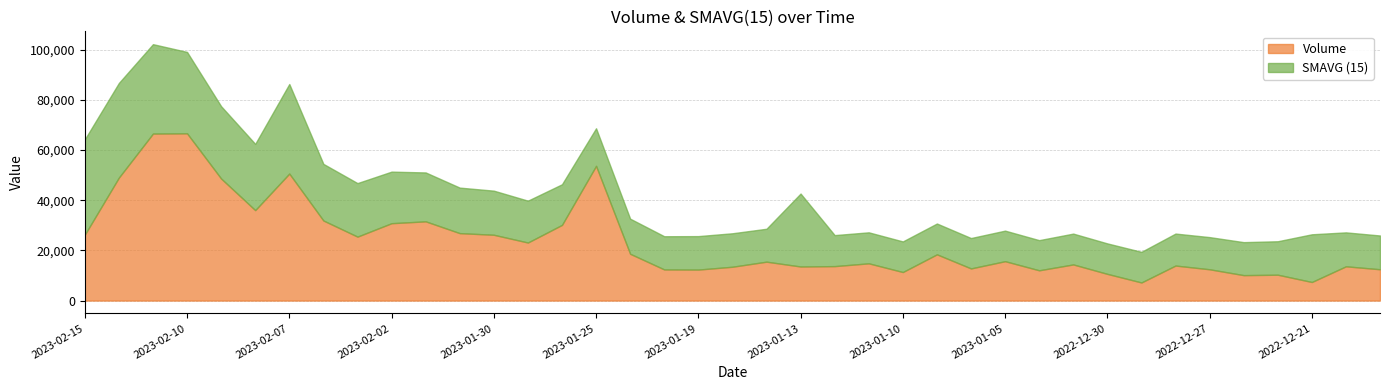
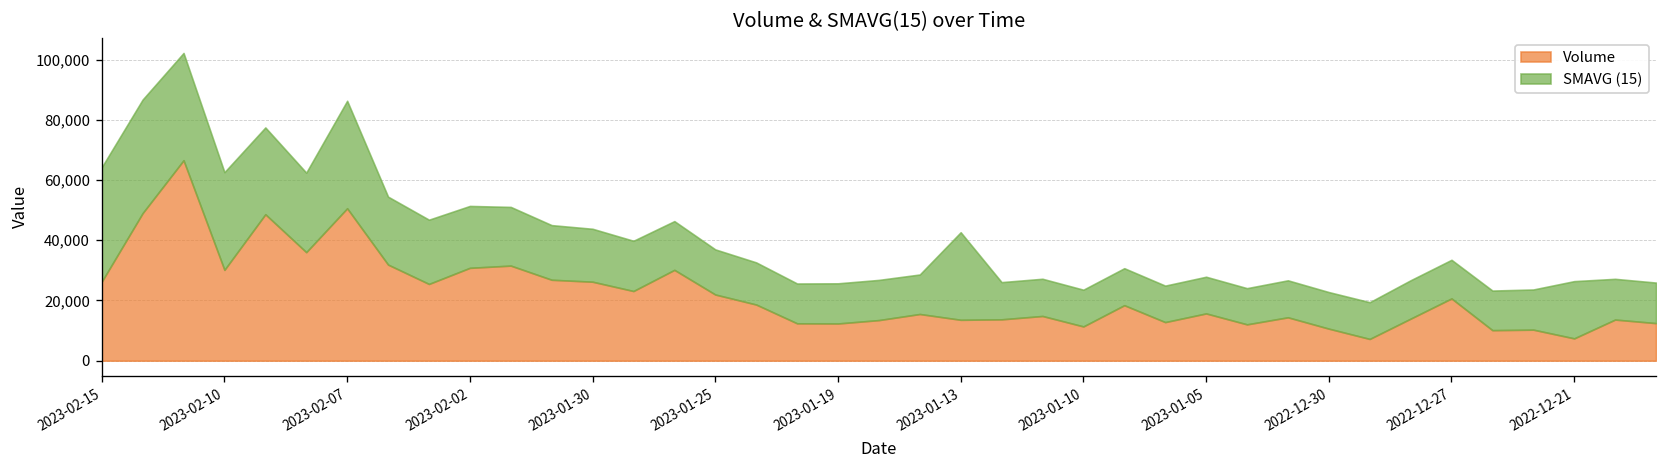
  {
    "Volume": {
      "2023-02-15": "26,000",
-     "2023-02-10": "67,000",
+     "2023-02-10": "30,000",
      "2023-02-07": "51,000",
      "2023-02-02": "31,000",
      "2023-01-30": "26,000",
-     "2023-01-25": "54,000",
+     "2023-01-25": "22,000",
      "2023-01-19": "12,000",
      "2023-01-13": "14,000",
      "2023-01-10": "11,000",
      "2023-01-05": "16,000",
      "2022-12-30": "11,000",
-     "2022-12-27": "12,000",
+     "2022-12-27": "21,000",
      "2022-12-21": "7,000"
    },
    "SMAVG (15)": {
      "2023-02-15": "38,000",
      "2023-02-10": "32,000",
      "2023-02-07": "36,000",
      "2023-02-02": "21,000",
      "2023-01-30": "18,000",
      "2023-01-25": "15,000",
      "2023-01-19": "13,000",
      "2023-01-13": "29,000",
      "2023-01-10": "12,000",
      "2023-01-05": "12,000",
      "2022-12-30": "12,000",
      "2022-12-27": "13,000",
      "2022-12-21": "19,000"
    }
  }
